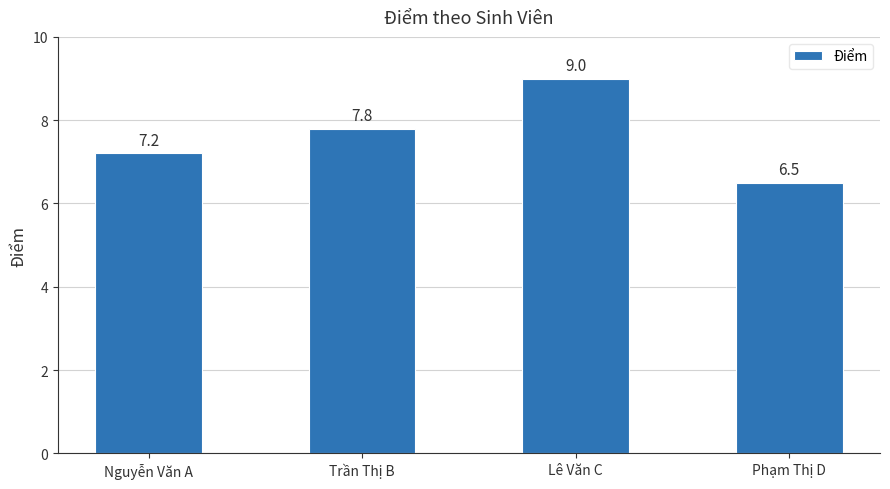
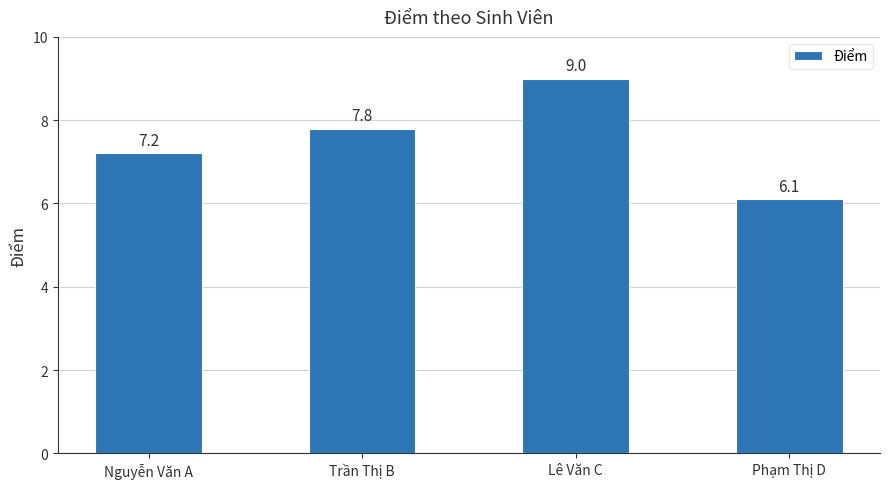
  {
    "Nguyễn Văn A": 7.2,
    "Trần Thị B": 7.8,
    "Lê Văn C": 9.0,
-   "Phạm Thị D": 6.5
+   "Phạm Thị D": 6.1
  }
